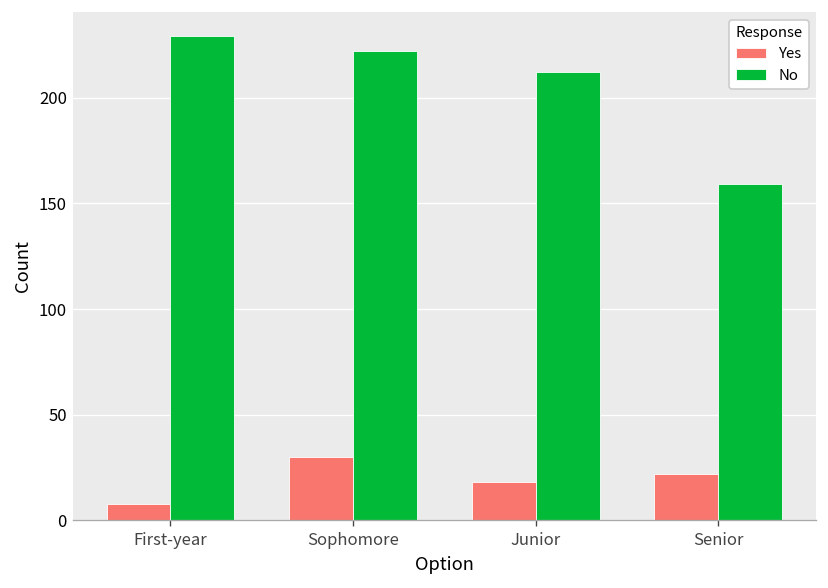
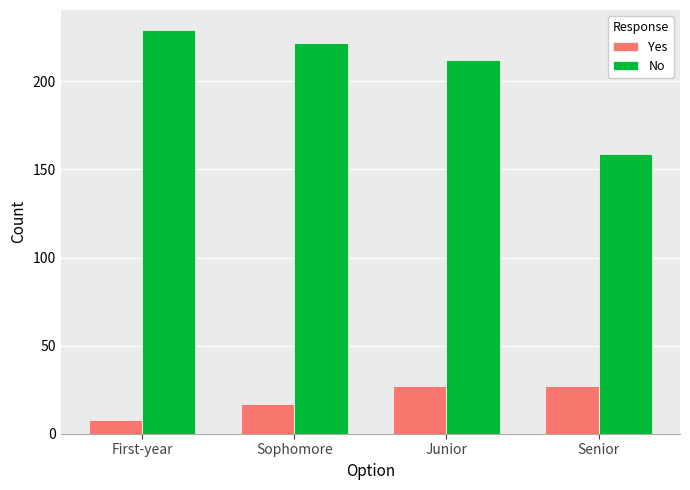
  {
    "Yes": {
      "First-year": 8,
-     "Sophomore": 30,
-     "Junior": 18,
-     "Senior": 22
+     "Sophomore": 17,
+     "Junior": 27,
+     "Senior": 27
    },
    "No": {
      "First-year": 229,
      "Sophomore": 222,
      "Junior": 212,
      "Senior": 159
    }
  }
